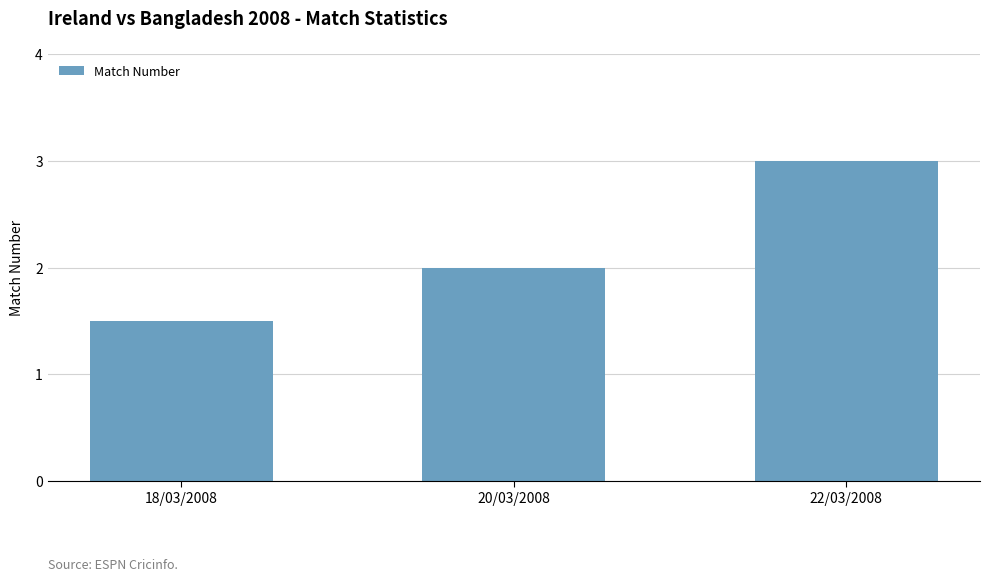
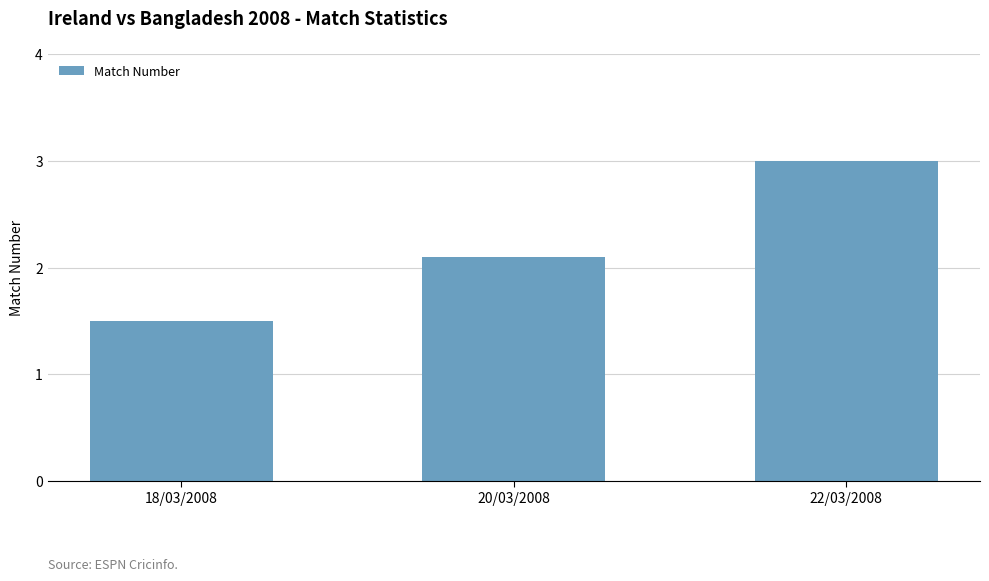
  {
    "18/03/2008": 1.5,
-   "20/03/2008": 2.0,
+   "20/03/2008": 2.1,
    "22/03/2008": 3.0
  }
